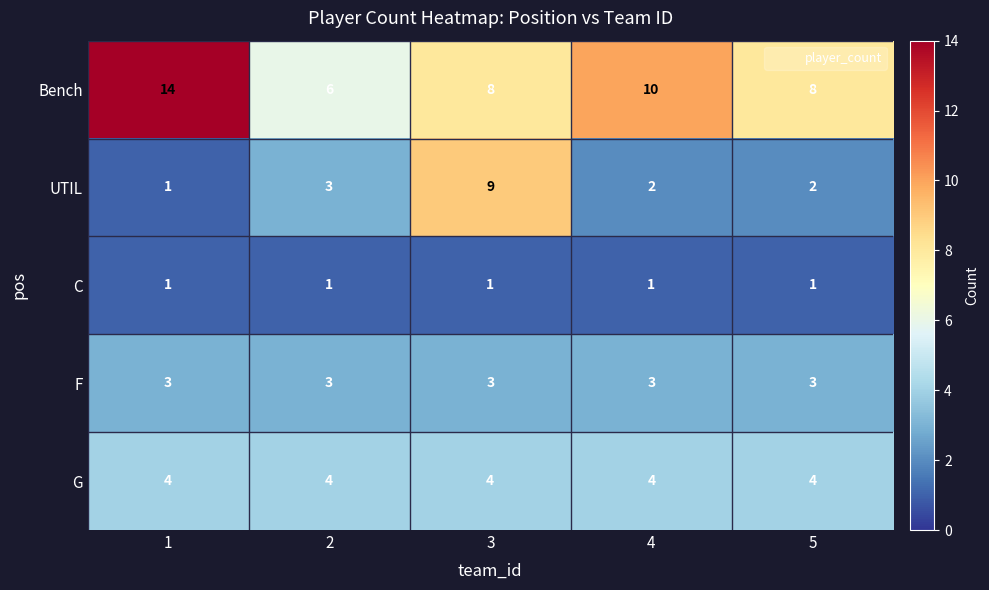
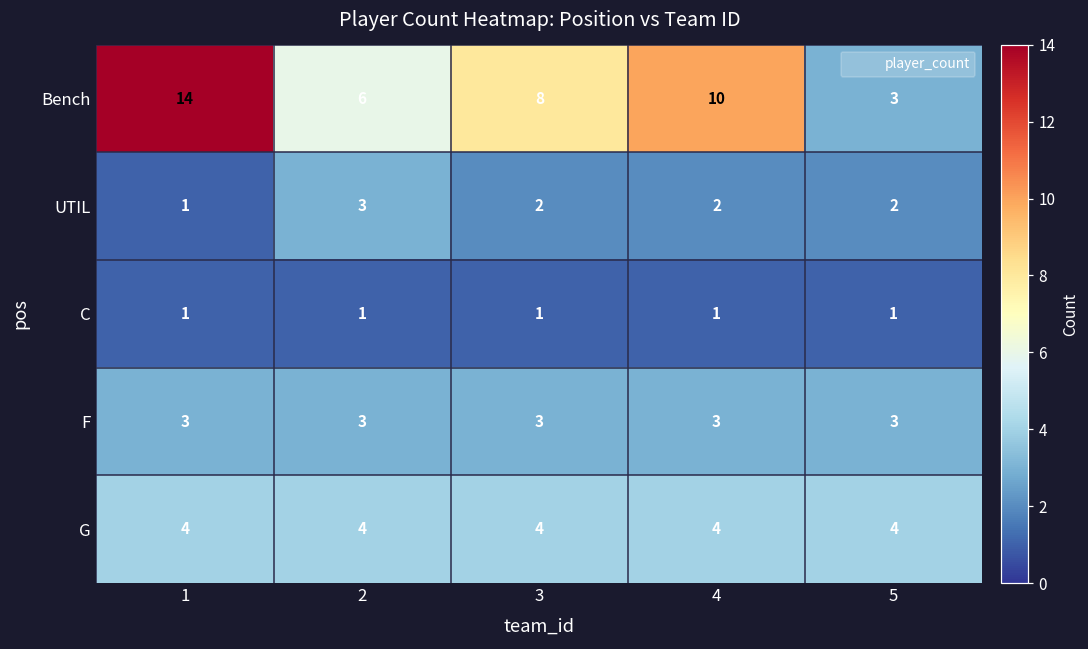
  {
    "Bench": {
      "1": 14,
      "3": 8,
      "4": 10,
-     "5": 8
+     "5": 3
    },
    "UTIL": {
      "1": 1,
      "2": 3,
-     "3": 9,
+     "3": 2,
      "4": 2,
      "5": 2
    },
    "C": {
      "1": 1,
      "2": 1,
      "3": 1,
      "4": 1,
      "5": 1
    },
    "F": {
      "1": 3,
      "2": 3,
      "3": 3,
      "4": 3,
      "5": 3
    },
    "G": {
      "1": 4,
      "2": 4,
      "3": 4,
      "4": 4,
      "5": 4
    }
  }
